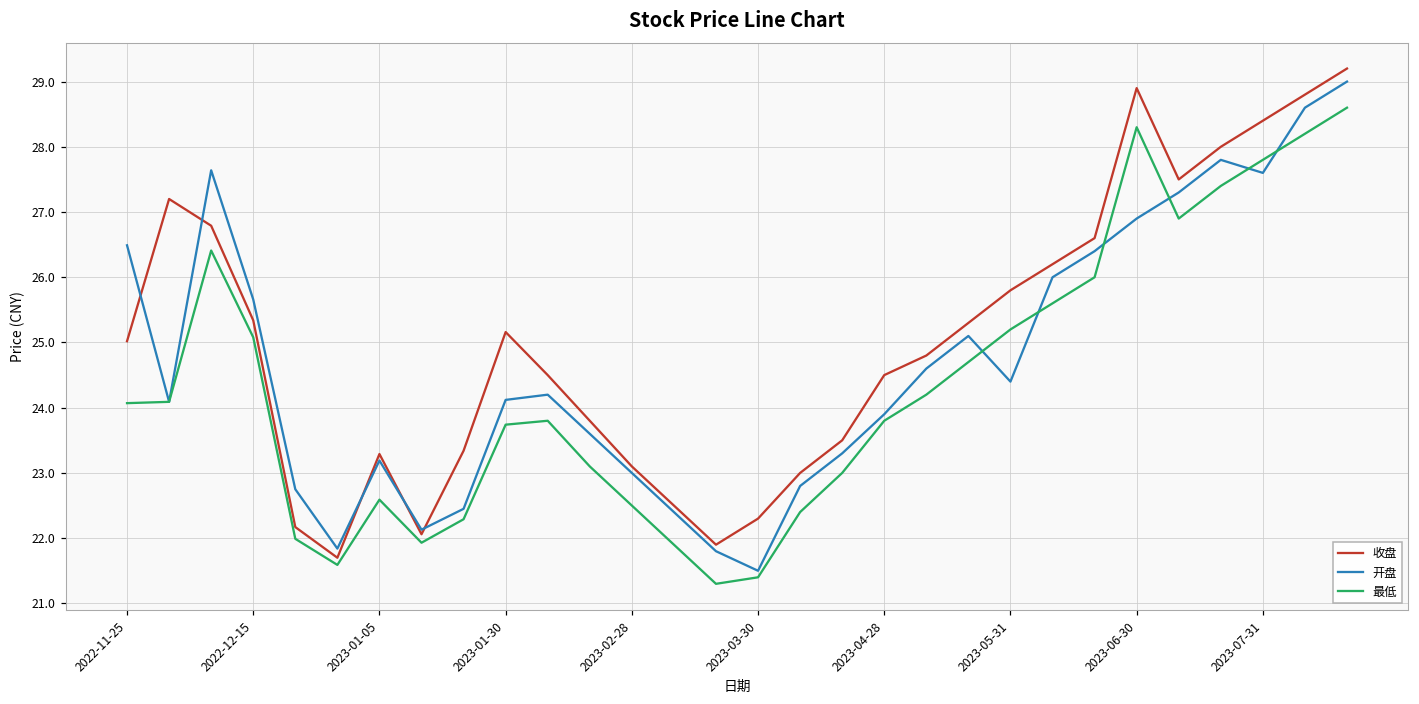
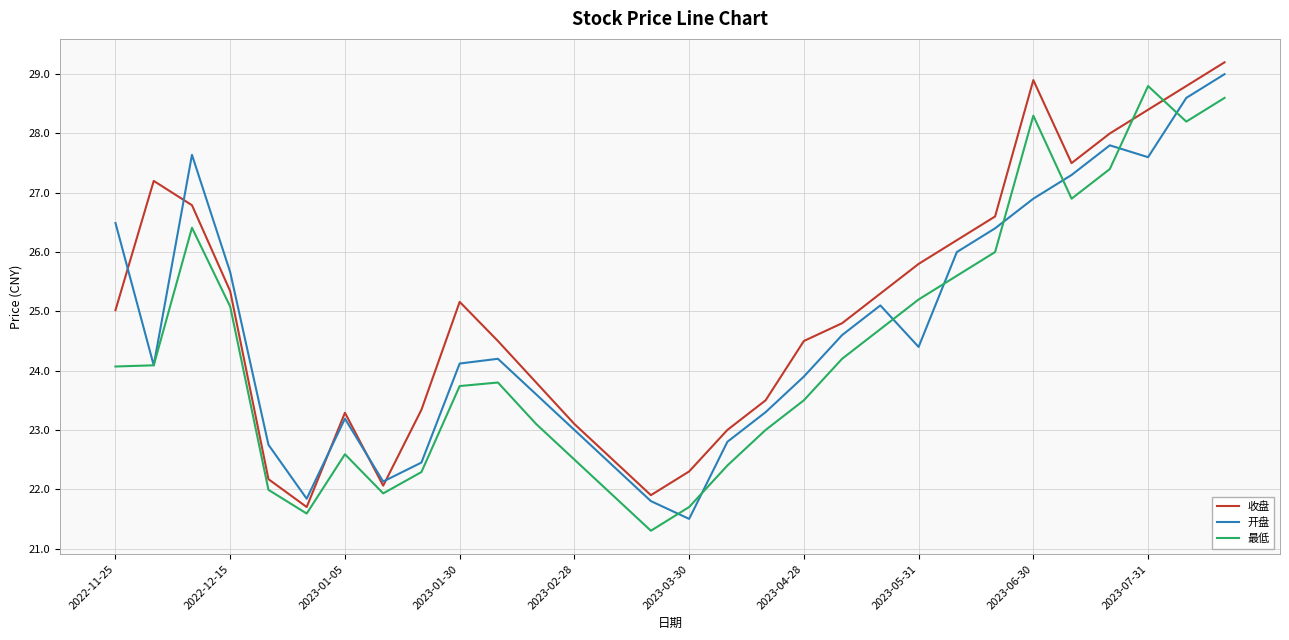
  {
    "收盘": {
      "2022-11-25": 25.0,
      "2022-12-15": 25.3,
      "2023-01-05": 23.3,
      "2023-01-30": 25.2,
      "2023-02-28": 23.1,
      "2023-03-30": 22.3,
      "2023-04-28": 24.5,
      "2023-05-31": 25.8,
      "2023-06-30": 28.9,
      "2023-07-31": 28.4
    },
    "开盘": {
      "2022-11-25": 26.5,
      "2022-12-15": 25.7,
      "2023-01-05": 23.2,
      "2023-01-30": 24.1,
      "2023-02-28": 23.0,
      "2023-03-30": 21.5,
      "2023-04-28": 23.9,
      "2023-05-31": 24.4,
      "2023-06-30": 26.9,
      "2023-07-31": 27.6
    },
    "最低": {
      "2022-11-25": 24.1,
      "2022-12-15": 25.1,
      "2023-01-05": 22.6,
      "2023-01-30": 23.7,
      "2023-02-28": 22.5,
-     "2023-03-30": 21.4,
-     "2023-04-28": 23.8,
+     "2023-03-30": 21.7,
+     "2023-04-28": 23.5,
      "2023-05-31": 25.2,
      "2023-06-30": 28.3,
-     "2023-07-31": 27.8
+     "2023-07-31": 28.8
    }
  }
